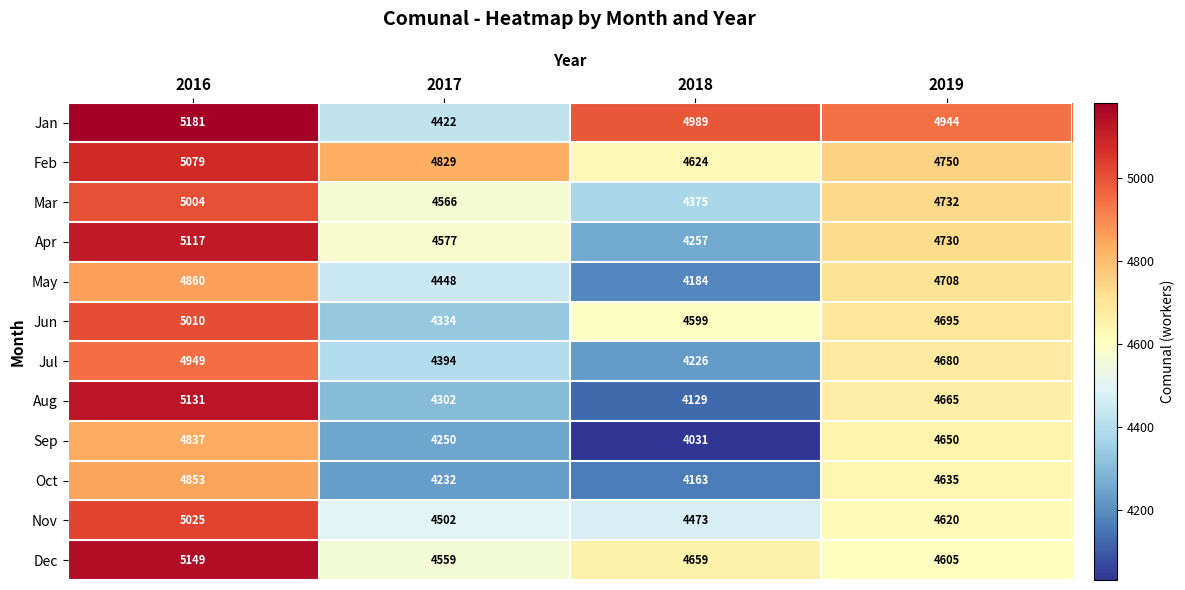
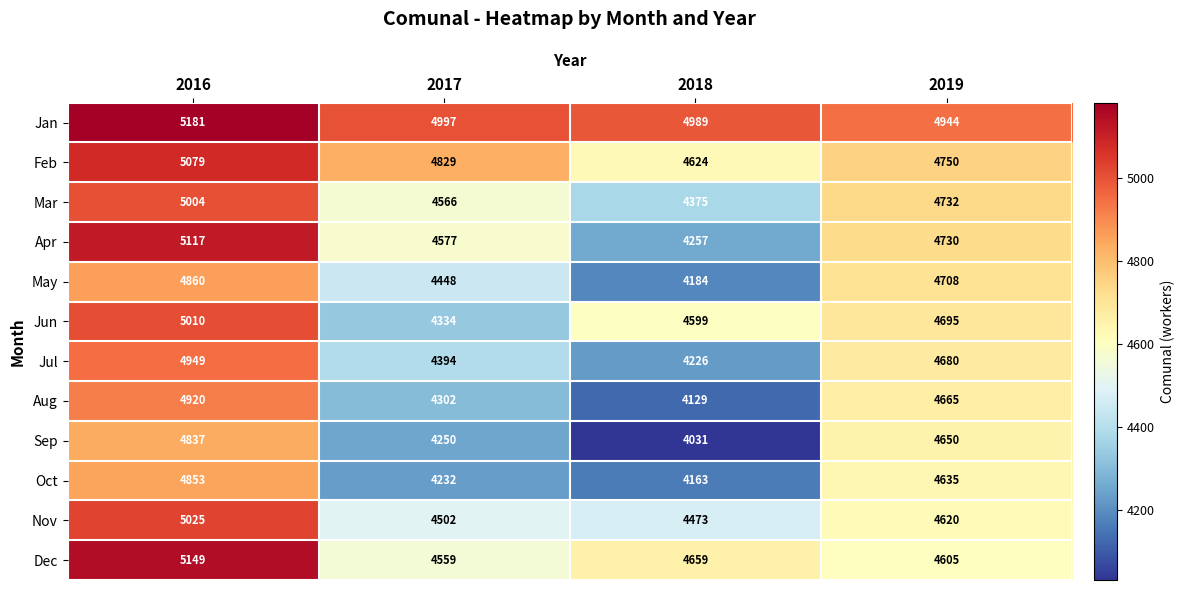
  {
    "Jan": {
      "2016": 5181,
-     "2017": 4422,
+     "2017": 4997,
      "2018": 4989,
      "2019": 4944
    },
    "Feb": {
      "2016": 5079,
      "2017": 4829,
      "2018": 4624,
      "2019": 4750
    },
    "Mar": {
      "2016": 5004,
      "2017": 4566,
      "2018": 4375,
      "2019": 4732
    },
    "Apr": {
      "2016": 5117,
      "2017": 4577,
      "2018": 4257,
      "2019": 4730
    },
    "May": {
      "2016": 4860,
      "2017": 4448,
      "2018": 4184,
      "2019": 4708
    },
    "Jun": {
      "2016": 5010,
      "2017": 4334,
      "2018": 4599,
      "2019": 4695
    },
    "Jul": {
      "2016": 4949,
      "2017": 4394,
      "2018": 4226,
      "2019": 4680
    },
    "Aug": {
-     "2016": 5131,
+     "2016": 4920,
      "2017": 4302,
      "2018": 4129,
      "2019": 4665
    },
    "Sep": {
      "2016": 4837,
      "2017": 4250,
      "2018": 4031,
      "2019": 4650
    },
    "Oct": {
      "2016": 4853,
      "2017": 4232,
      "2018": 4163,
      "2019": 4635
    },
    "Nov": {
      "2016": 5025,
      "2017": 4502,
      "2018": 4473,
      "2019": 4620
    },
    "Dec": {
      "2016": 5149,
      "2017": 4559,
      "2018": 4659,
      "2019": 4605
    }
  }
